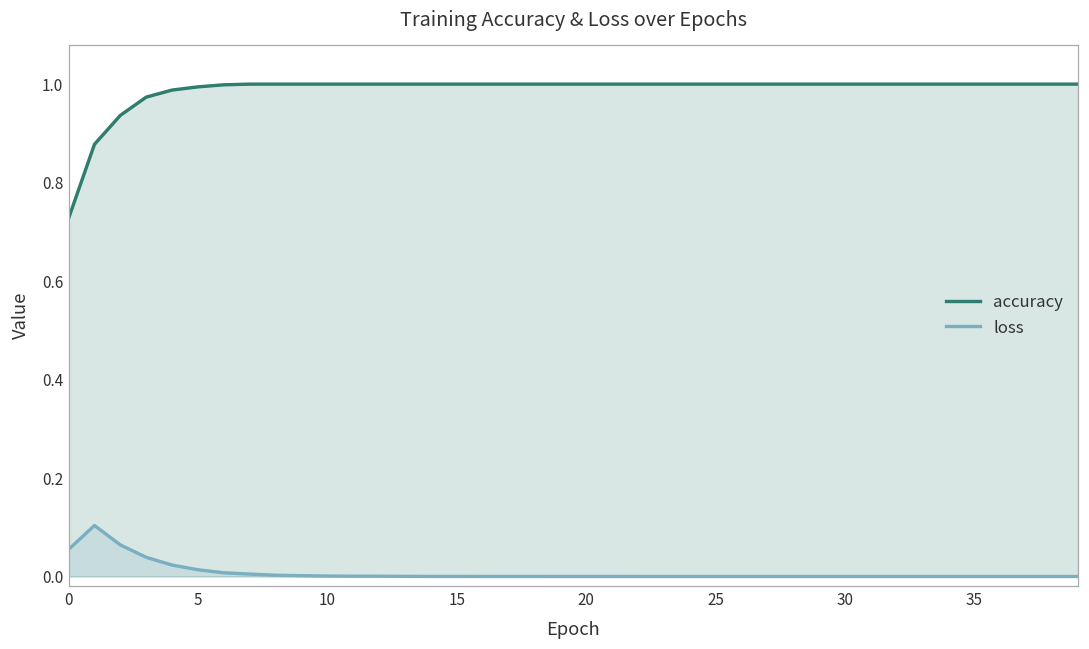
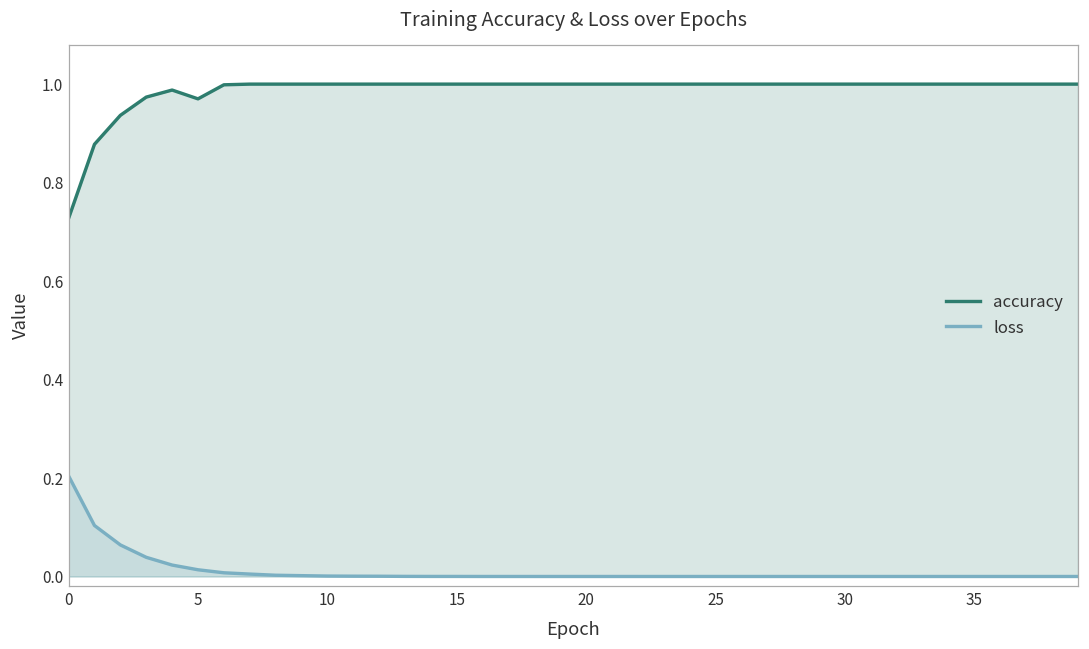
  {
    "accuracy": {
      "0": 0.73,
-     "5": 0.99,
+     "5": 0.97,
      "10": 1.00,
      "15": 1.00,
      "20": 1.00,
      "25": 1.00,
      "30": 1.00,
      "35": 1.00
    },
    "loss": {
-     "0": 0.05,
+     "0": 0.20,
      "5": 0.01,
      "10": 0.00,
      "15": 0.00,
      "20": 0.00,
      "25": 0.00,
      "30": 0.00,
      "35": 0.00
    }
  }
